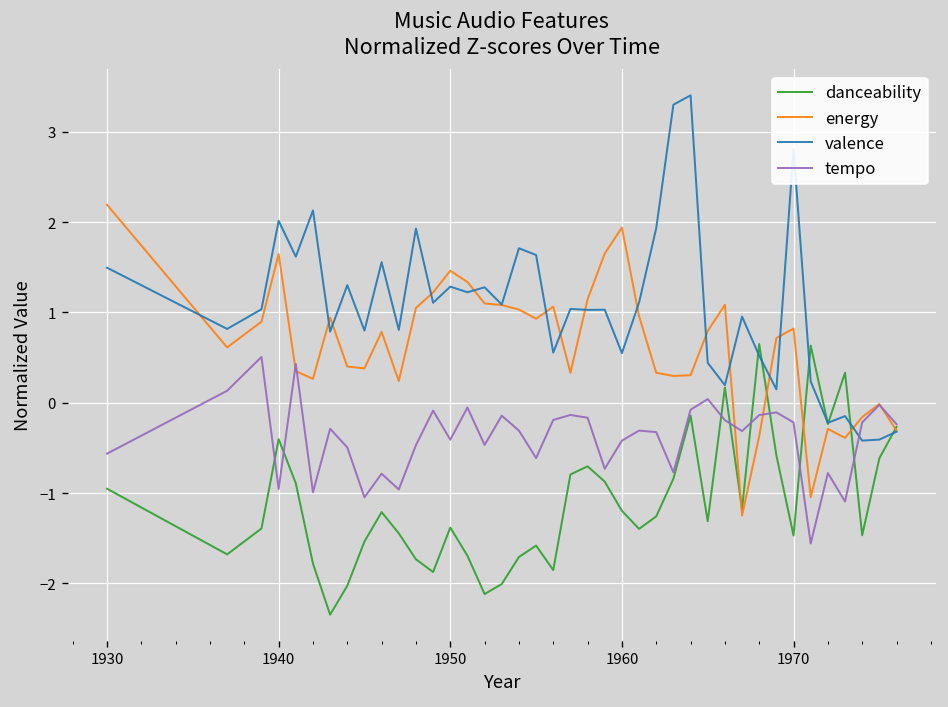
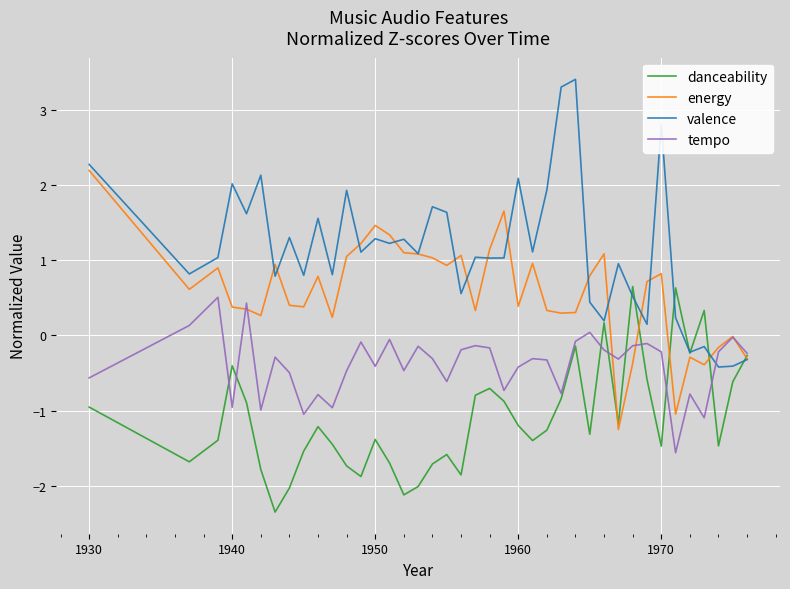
  {
    "danceability": {
      "1930": -1.0,
      "1940": -0.4,
      "1950": -1.4,
      "1960": -1.2,
      "1970": -1.5
    },
    "energy": {
      "1930": 2.2,
-     "1940": 1.6,
+     "1940": 0.4,
      "1950": 1.5,
-     "1960": 1.9,
+     "1960": 0.4,
      "1970": 0.8
    },
    "valence": {
-     "1930": 1.5,
+     "1930": 2.3,
      "1940": 2.0,
      "1950": 1.3,
-     "1960": 0.5
+     "1960": 2.1
    },
    "tempo": {
      "1930": -0.6,
      "1940": -1.0,
      "1950": -0.4,
      "1960": -0.4,
      "1970": -0.2
    }
  }
